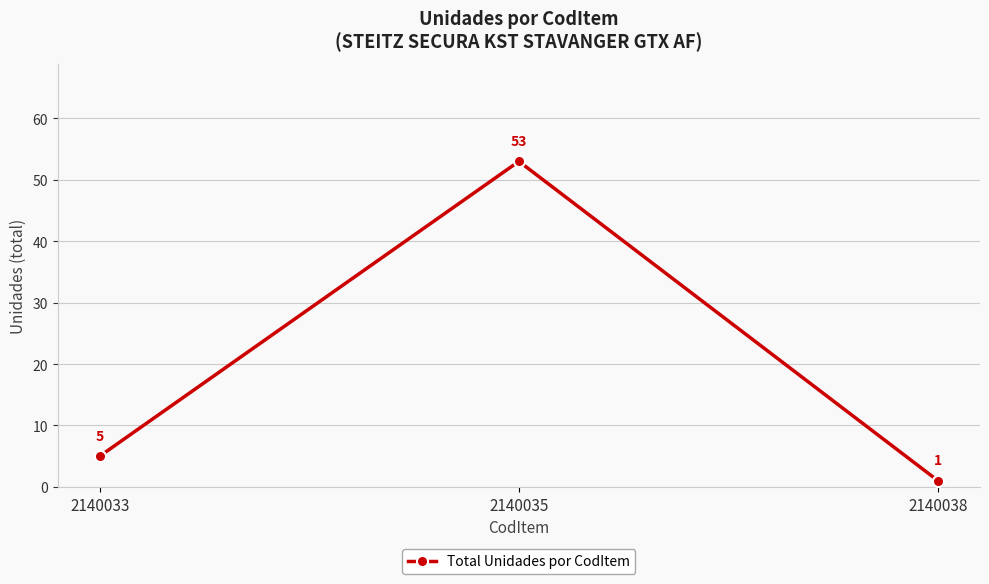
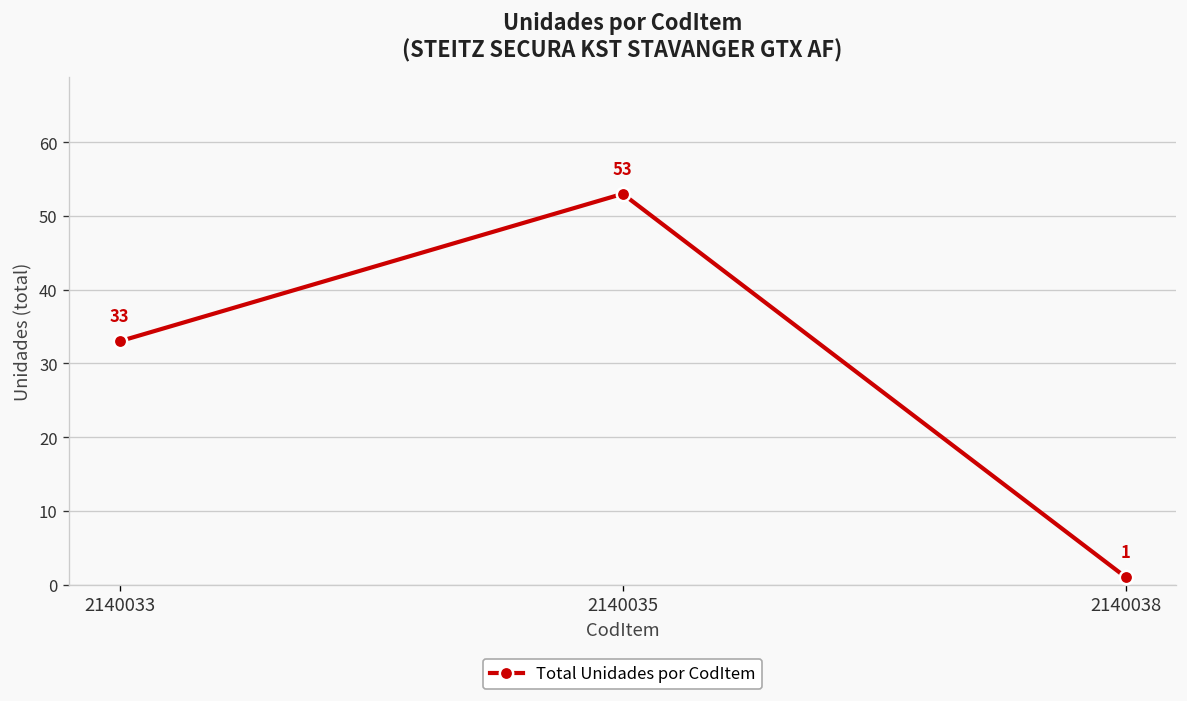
  {
-   "2140033": 5,
+   "2140033": 33,
    "2140035": 53,
    "2140038": 1
  }
